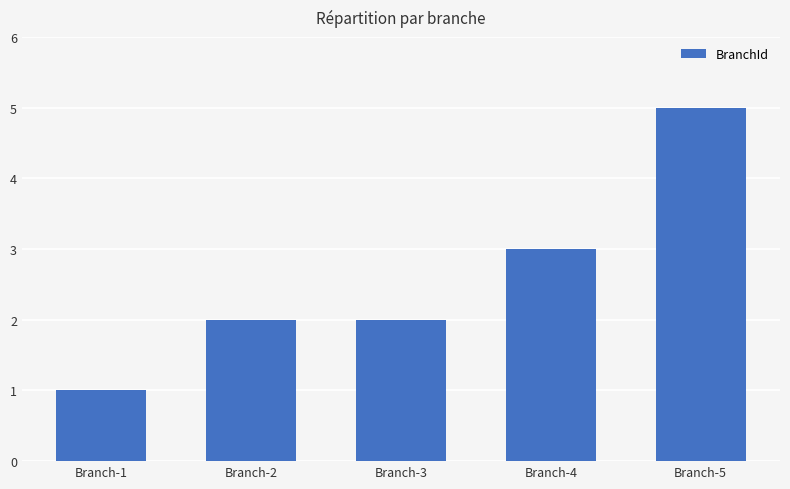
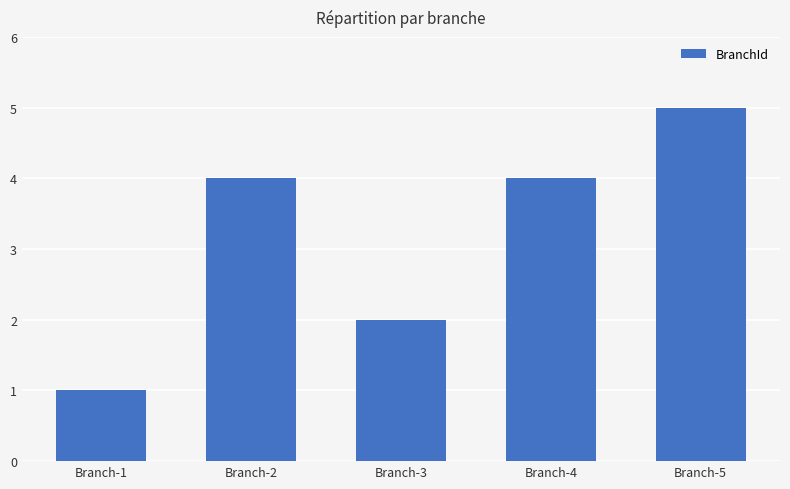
  {
    "Branch-1": 1,
-   "Branch-2": 2,
+   "Branch-2": 4,
    "Branch-3": 2,
-   "Branch-4": 3,
+   "Branch-4": 4,
    "Branch-5": 5
  }
